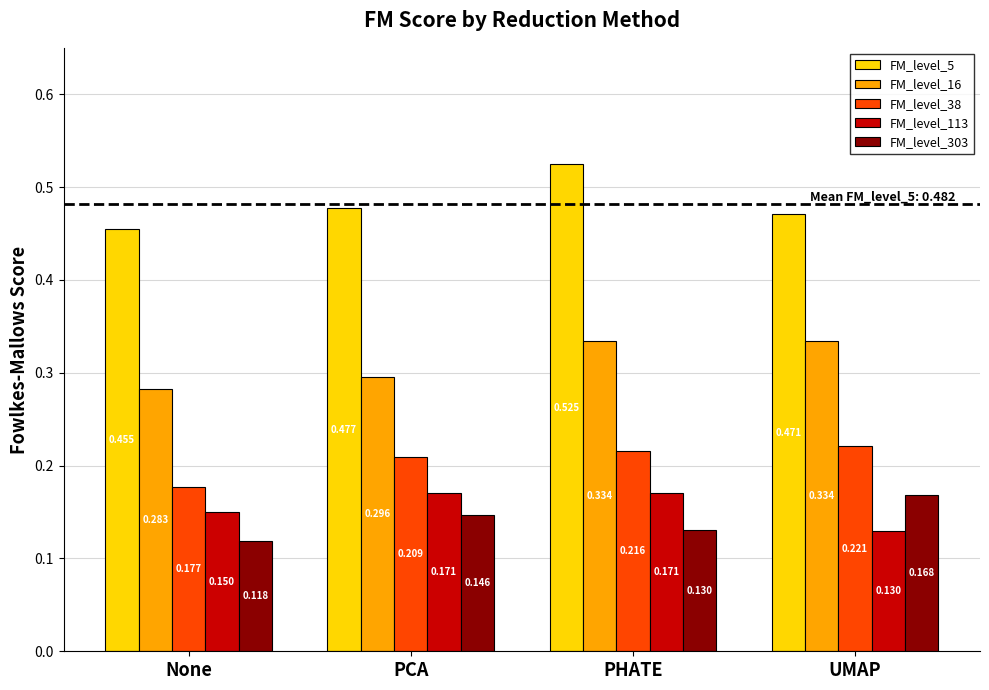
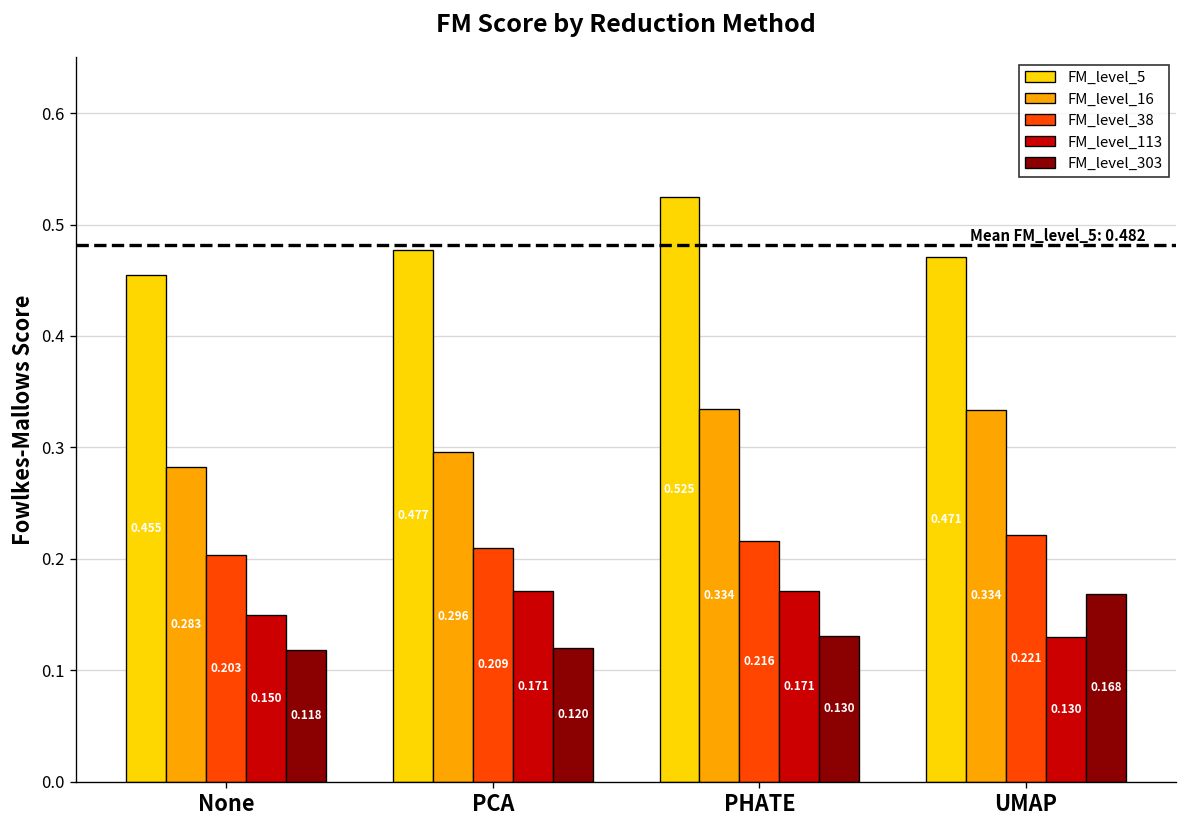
  {
    "FM_level_38": {
-     "None": 0.177,
+     "None": 0.203,
      "PCA": 0.209,
      "PHATE": 0.216,
      "UMAP": 0.221
    },
    "FM_level_113": {
      "None": 0.150,
      "PCA": 0.171,
      "PHATE": 0.171,
      "UMAP": 0.130
    },
    "FM_level_303": {
      "None": 0.118,
-     "PCA": 0.146,
+     "PCA": 0.120,
      "PHATE": 0.130,
      "UMAP": 0.168
    }
  }
